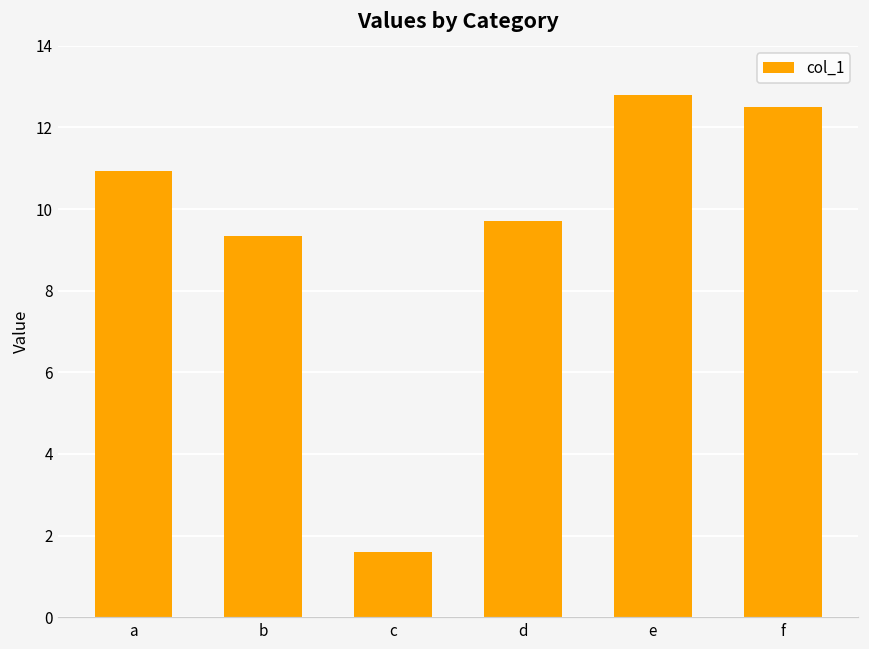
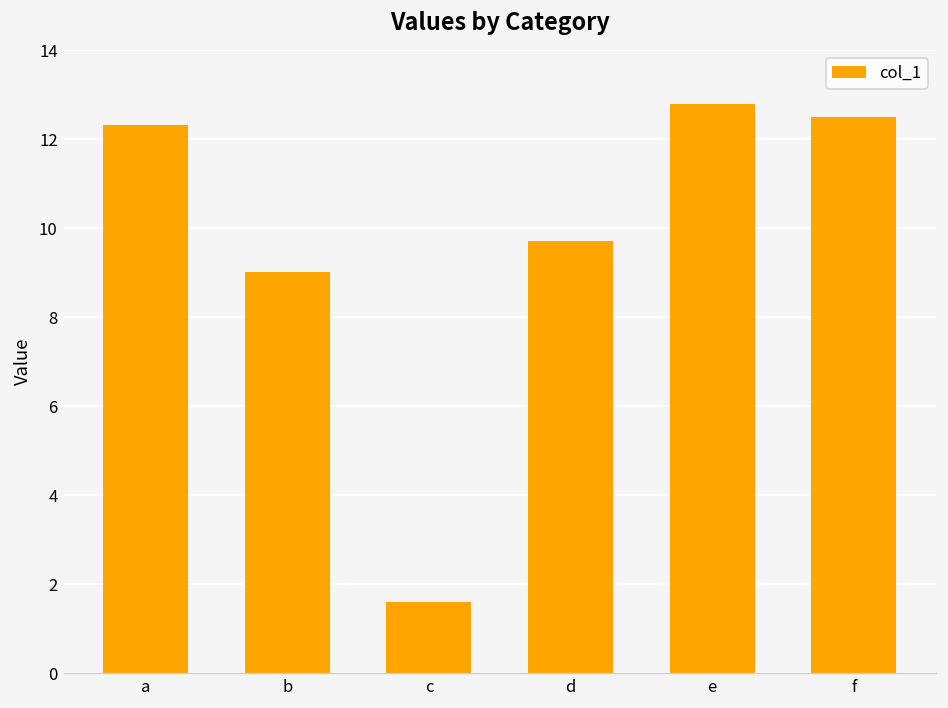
  {
-   "a": 10.9,
-   "b": 9.3,
+   "a": 12.3,
+   "b": 9.0,
    "c": 1.6,
    "d": 9.7,
    "e": 12.8,
    "f": 12.5
  }
